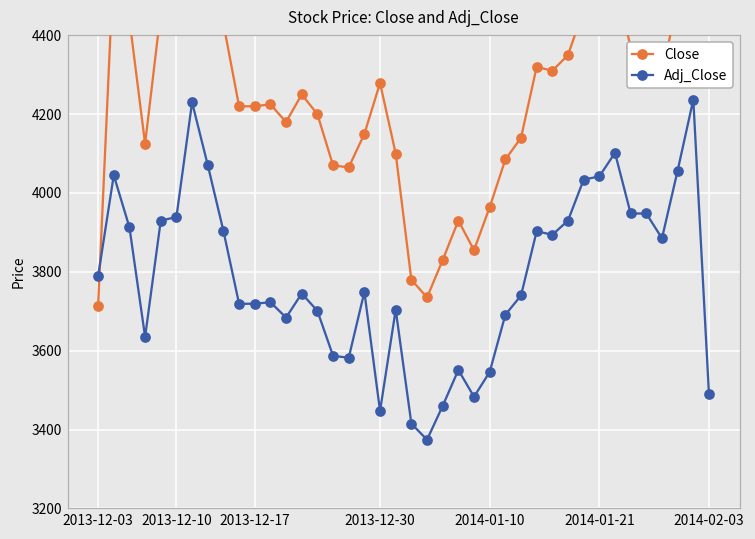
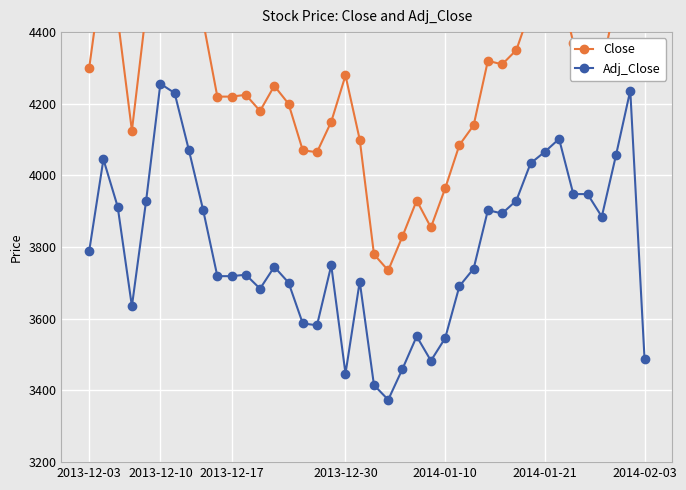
  {
    "Close": {
-     "2013-12-03": 3710,
+     "2013-12-03": 4300,
      "2013-12-17": 4220,
      "2013-12-30": 4280,
      "2014-01-10": 3960
    },
    "Adj_Close": {
      "2013-12-03": 3790,
-     "2013-12-10": 3940,
+     "2013-12-10": 4260,
      "2013-12-17": 3720,
      "2013-12-30": 3450,
      "2014-01-10": 3550,
-     "2014-01-21": 4040,
+     "2014-01-21": 4070,
      "2014-02-03": 3490
    }
  }
